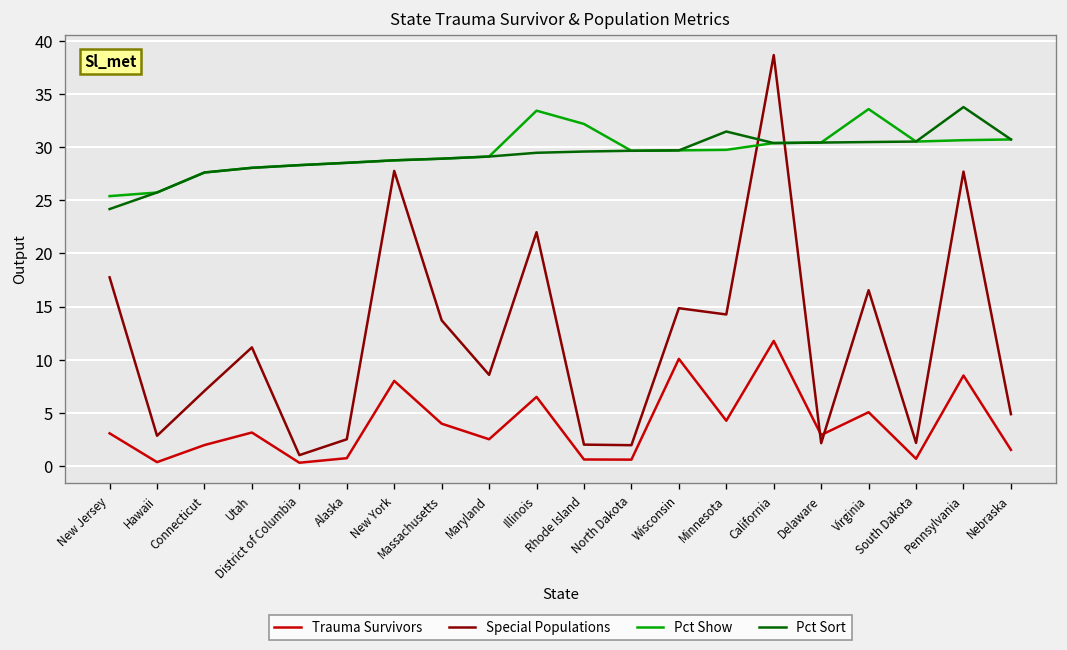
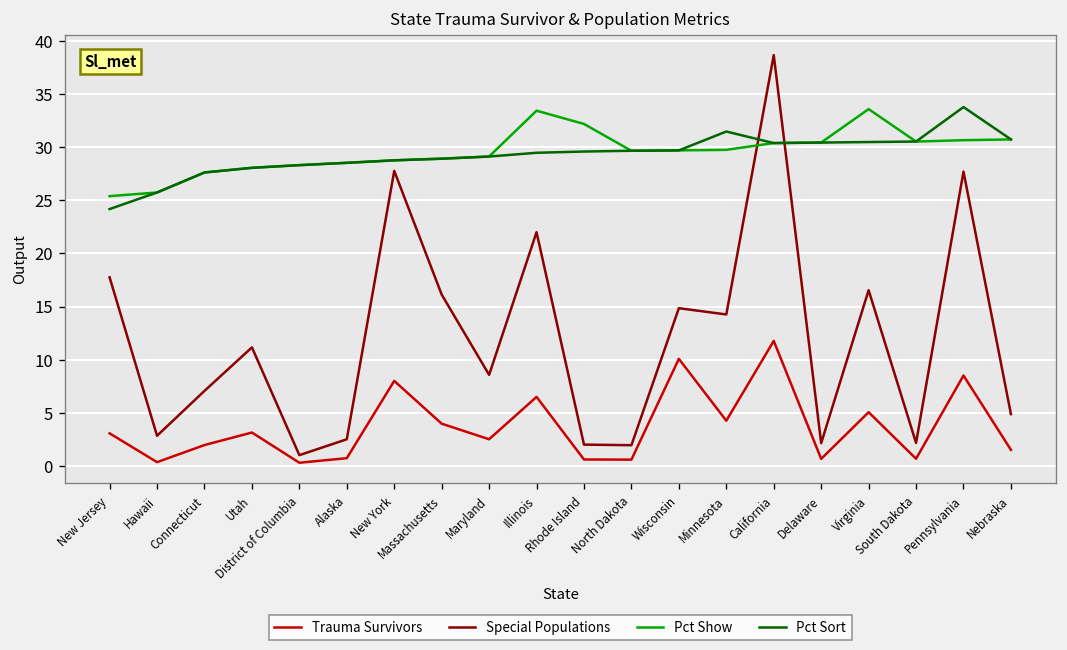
  {
    "Trauma Survivors": {
      "New Jersey": 3,
      "Hawaii": 0,
      "Connecticut": 2,
      "Utah": 3,
      "District of Columbia": 0,
      "Alaska": 1,
      "New York": 8,
      "Massachusetts": 4,
      "Maryland": 2,
      "Illinois": 6,
      "Rhode Island": 1,
      "North Dakota": 1,
      "Wisconsin": 10,
      "Minnesota": 4,
      "California": 12,
-     "Delaware": 3,
+     "Delaware": 1,
      "Virginia": 5,
      "South Dakota": 1,
      "Pennsylvania": 8,
      "Nebraska": 1
    },
    "Special Populations": {
      "New Jersey": 18,
      "Hawaii": 3,
      "Connecticut": 7,
      "Utah": 11,
      "District of Columbia": 1,
      "Alaska": 2,
      "New York": 28,
-     "Massachusetts": 14,
+     "Massachusetts": 16,
      "Maryland": 9,
      "Illinois": 22,
      "Rhode Island": 2,
      "North Dakota": 2,
      "Wisconsin": 15,
      "Minnesota": 14,
      "California": 39,
      "Delaware": 2,
      "Virginia": 17,
      "South Dakota": 2,
      "Pennsylvania": 28,
      "Nebraska": 5
    },
    "Pct Show": {
      "New Jersey": 25,
      "Illinois": 33,
      "Rhode Island": 32,
      "Minnesota": 30,
      "Virginia": 34,
      "Pennsylvania": 31
    },
    "Pct Sort": {
      "New Jersey": 24,
      "Illinois": 29,
      "Rhode Island": 30,
      "Minnesota": 31,
      "Virginia": 30,
      "Pennsylvania": 34
    }
  }
